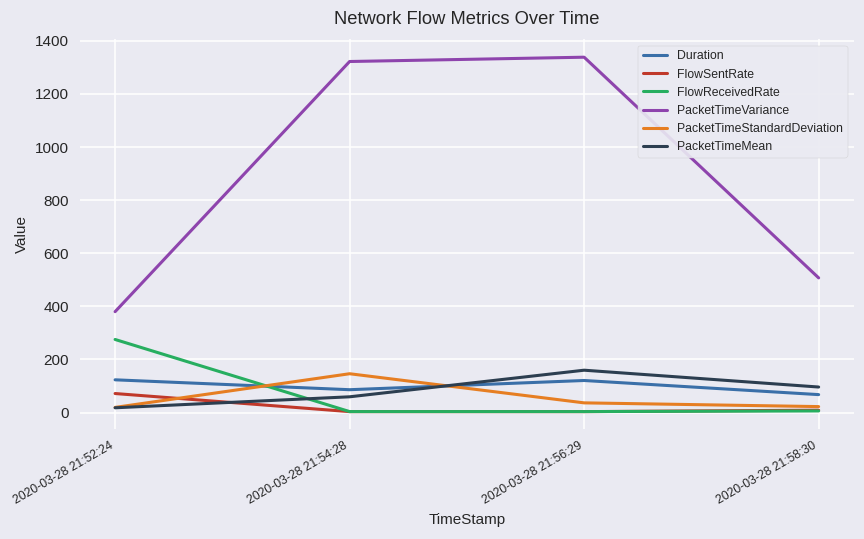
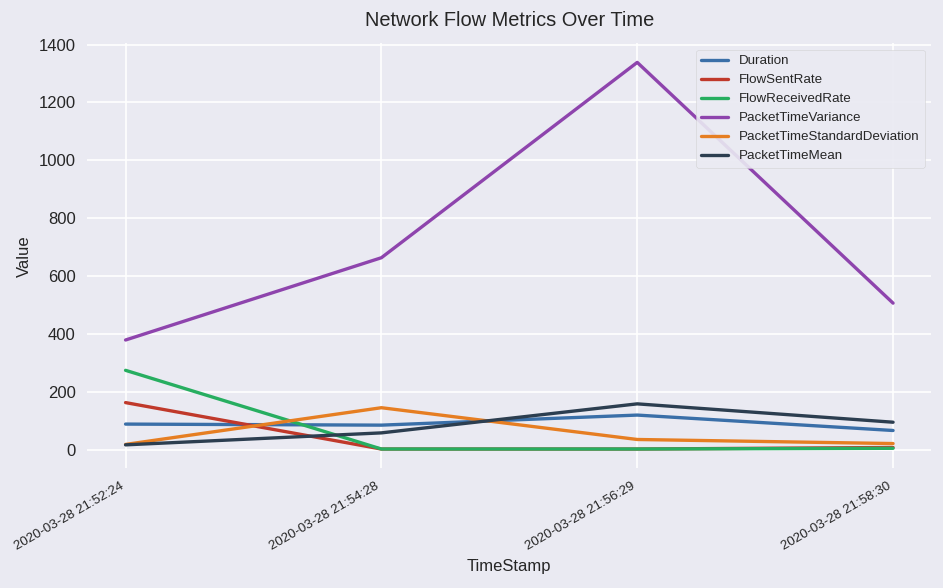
  {
    "Duration": {
-     "2020-03-28 21:52:24": 120,
+     "2020-03-28 21:52:24": 90,
      "2020-03-28 21:54:28": 90,
      "2020-03-28 21:56:29": 120,
      "2020-03-28 21:58:30": 70
    },
    "FlowSentRate": {
-     "2020-03-28 21:52:24": 70
+     "2020-03-28 21:52:24": 160
    },
    "FlowReceivedRate": {
      "2020-03-28 21:52:24": 280
    },
    "PacketTimeVariance": {
      "2020-03-28 21:52:24": 380,
-     "2020-03-28 21:54:28": 1320,
+     "2020-03-28 21:54:28": 660,
      "2020-03-28 21:56:29": 1340,
      "2020-03-28 21:58:30": 510
    },
    "PacketTimeStandardDeviation": {
      "2020-03-28 21:54:28": 150,
      "2020-03-28 21:56:29": 40,
      "2020-03-28 21:58:30": 20
    },
    "PacketTimeMean": {
      "2020-03-28 21:54:28": 60,
      "2020-03-28 21:56:29": 160,
      "2020-03-28 21:58:30": 100
    }
  }
